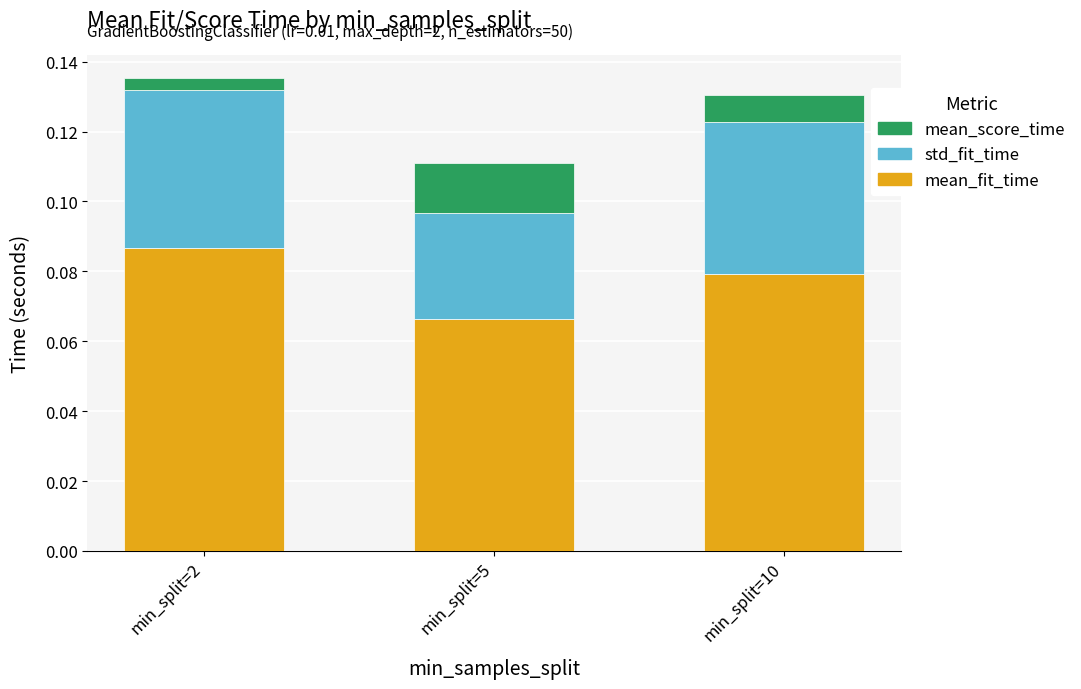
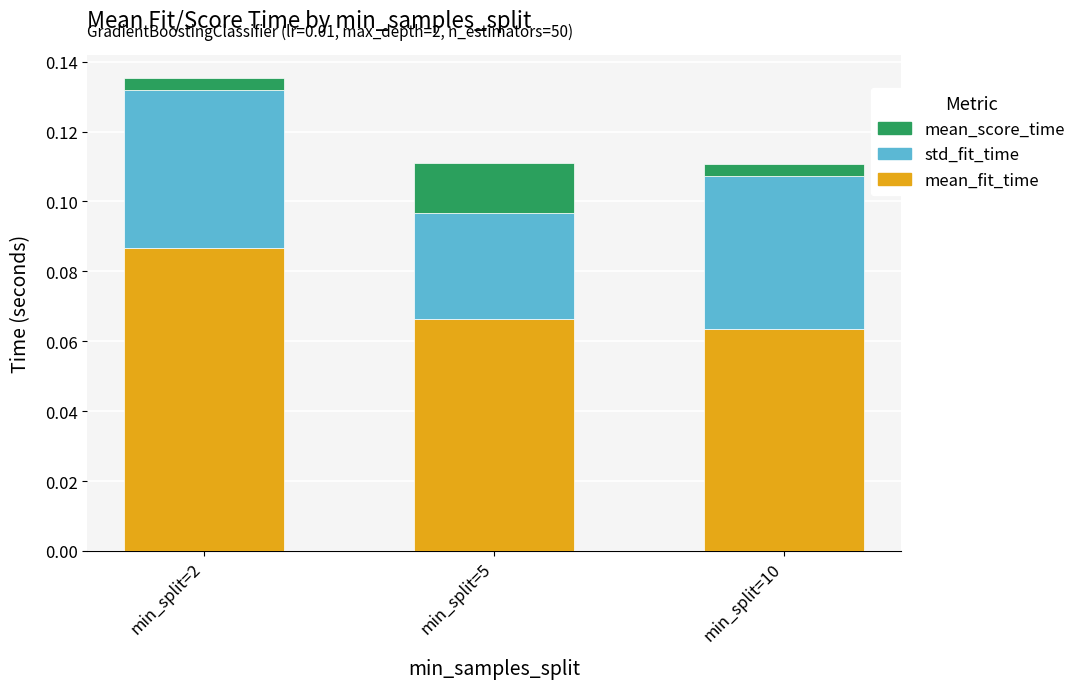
  {
    "mean_fit_time": {
      "min_split=2": 0.087,
      "min_split=5": 0.066,
-     "min_split=10": 0.079
+     "min_split=10": 0.064
    },
    "std_fit_time": {
      "min_split=2": 0.045,
      "min_split=5": 0.030,
      "min_split=10": 0.044
    },
    "mean_score_time": {
      "min_split=2": 0.003,
      "min_split=5": 0.014,
-     "min_split=10": 0.008
+     "min_split=10": 0.004
    }
  }
